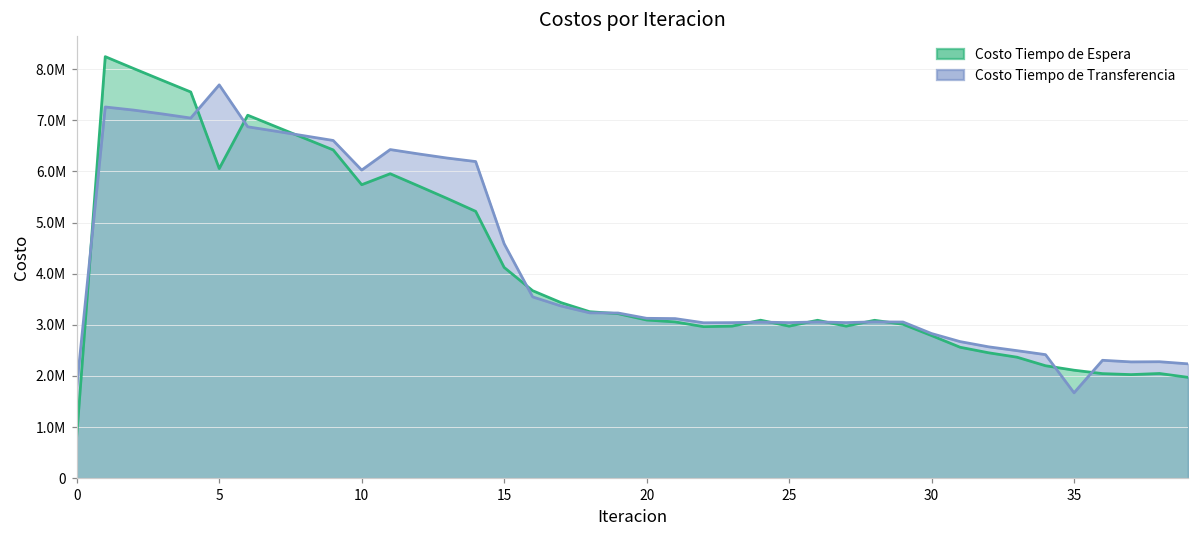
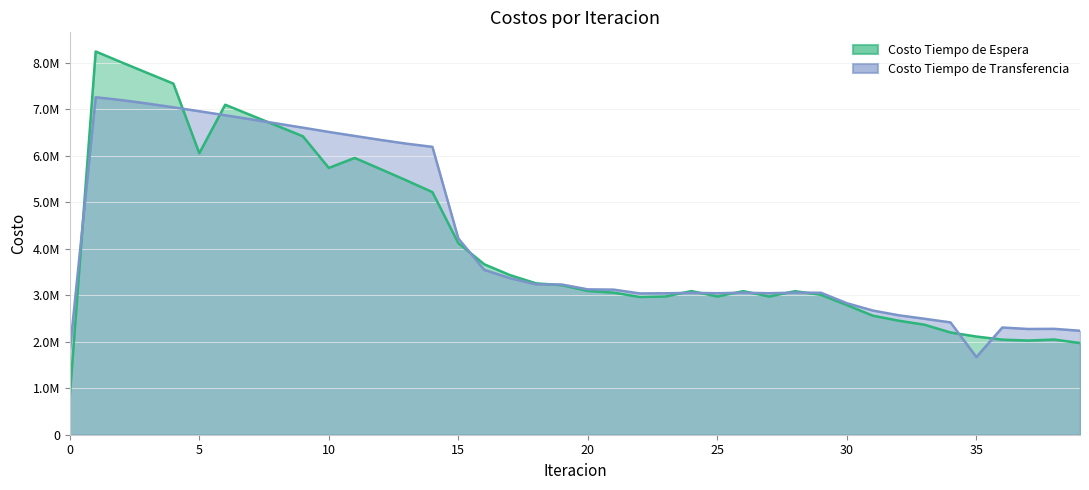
  {
    "Costo Tiempo de Espera": {
      "0": 800000,
      "5": 6100000,
      "10": 5700000,
      "15": 4100000,
      "25": 3000000,
      "35": 2100000
    },
    "Costo Tiempo de Transferencia": {
      "0": 1800000,
-     "5": 7700000,
-     "10": 6000000,
-     "15": 4600000,
+     "5": 7000000,
+     "10": 6500000,
+     "15": 4200000,
      "25": 3000000,
      "35": 1700000
    }
  }
